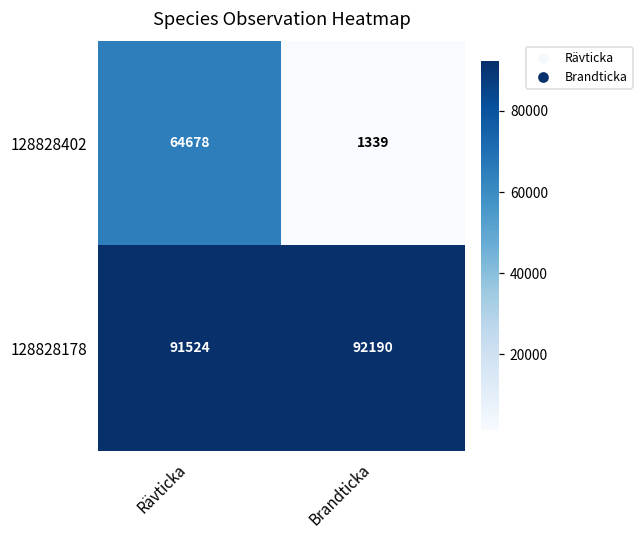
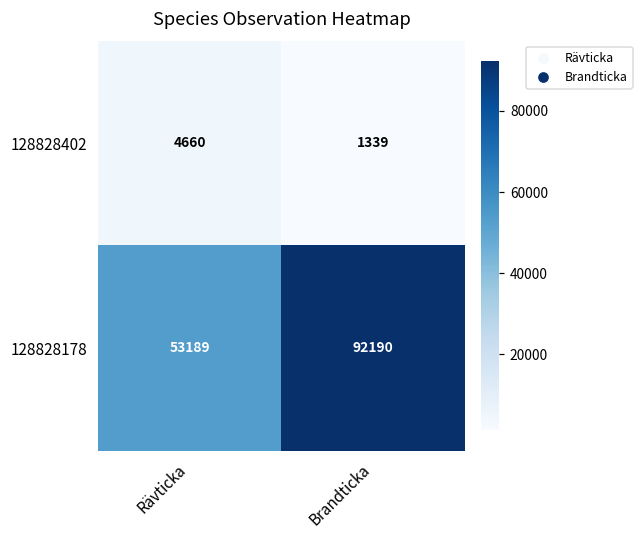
  {
    "128828402": {
-     "Rävticka": 64678,
+     "Rävticka": 4660,
      "Brandticka": 1339
    },
    "128828178": {
-     "Rävticka": 91524,
+     "Rävticka": 53189,
      "Brandticka": 92190
    }
  }
